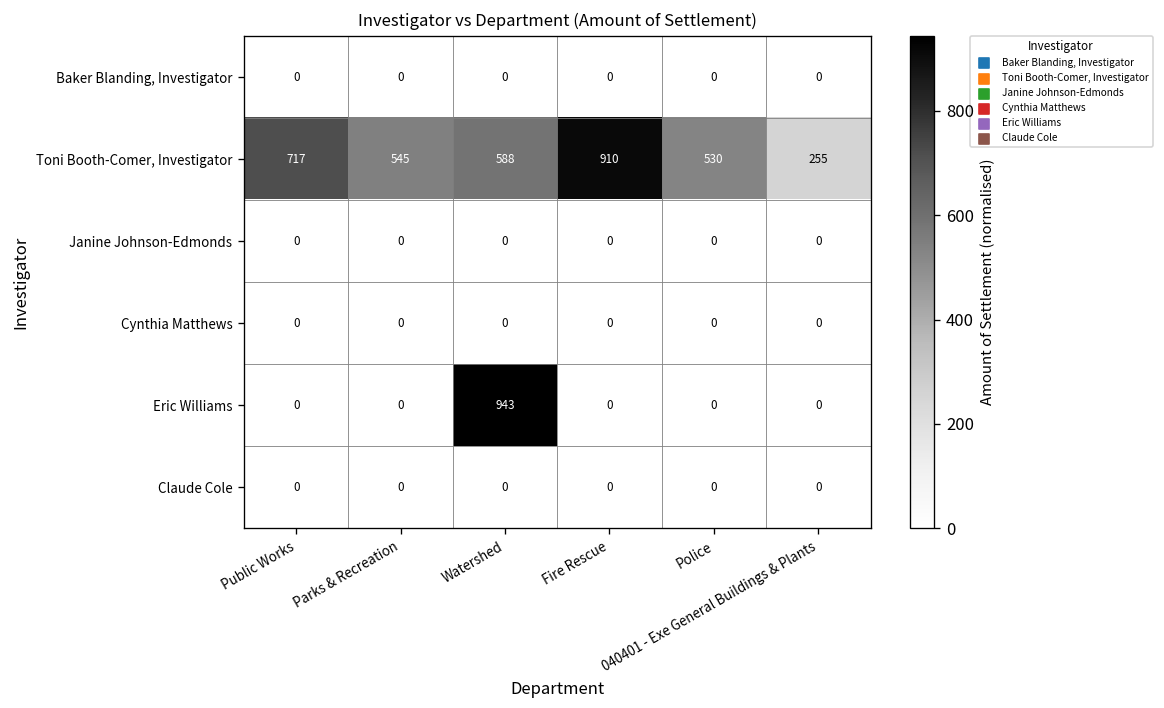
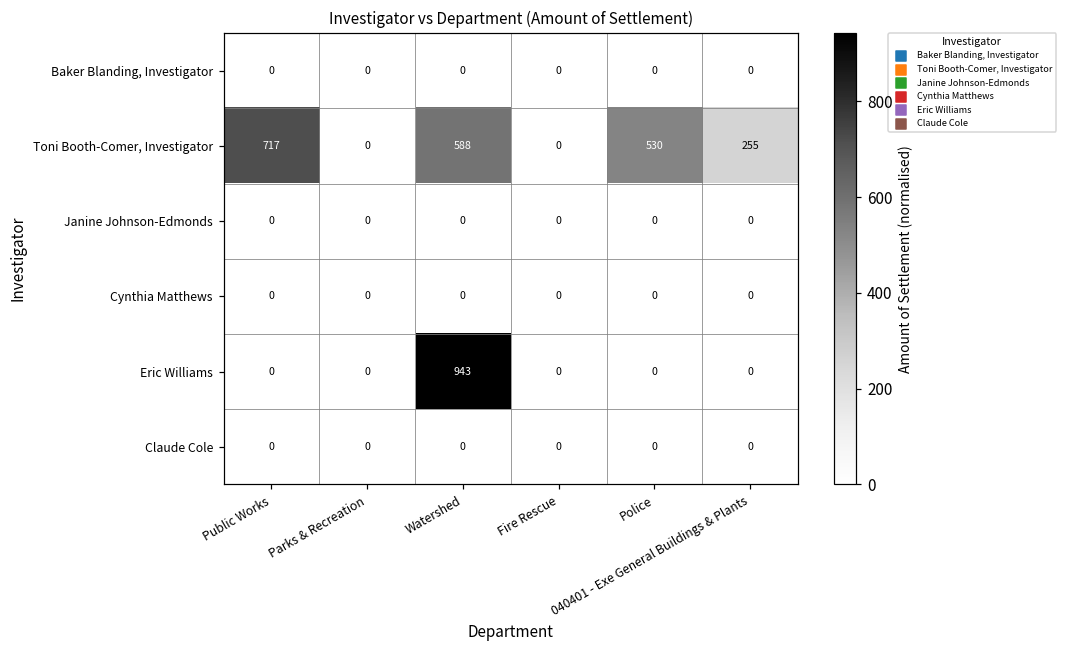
  {
    "Baker Blanding, Investigator": {
      "Public Works": 0,
      "Parks & Recreation": 0,
      "Watershed": 0,
      "Fire Rescue": 0,
      "Police": 0,
      "040401 - Exe General Buildings & Plants": 0
    },
    "Toni Booth-Comer, Investigator": {
      "Public Works": 717,
-     "Parks & Recreation": 545,
+     "Parks & Recreation": 0,
      "Watershed": 588,
-     "Fire Rescue": 910,
+     "Fire Rescue": 0,
      "Police": 530,
      "040401 - Exe General Buildings & Plants": 255
    },
    "Janine Johnson-Edmonds": {
      "Public Works": 0,
      "Parks & Recreation": 0,
      "Watershed": 0,
      "Fire Rescue": 0,
      "Police": 0,
      "040401 - Exe General Buildings & Plants": 0
    },
    "Cynthia Matthews": {
      "Public Works": 0,
      "Parks & Recreation": 0,
      "Watershed": 0,
      "Fire Rescue": 0,
      "Police": 0,
      "040401 - Exe General Buildings & Plants": 0
    },
    "Eric Williams": {
      "Public Works": 0,
      "Parks & Recreation": 0,
      "Watershed": 943,
      "Fire Rescue": 0,
      "Police": 0,
      "040401 - Exe General Buildings & Plants": 0
    },
    "Claude Cole": {
      "Public Works": 0,
      "Parks & Recreation": 0,
      "Watershed": 0,
      "Fire Rescue": 0,
      "Police": 0,
      "040401 - Exe General Buildings & Plants": 0
    }
  }
